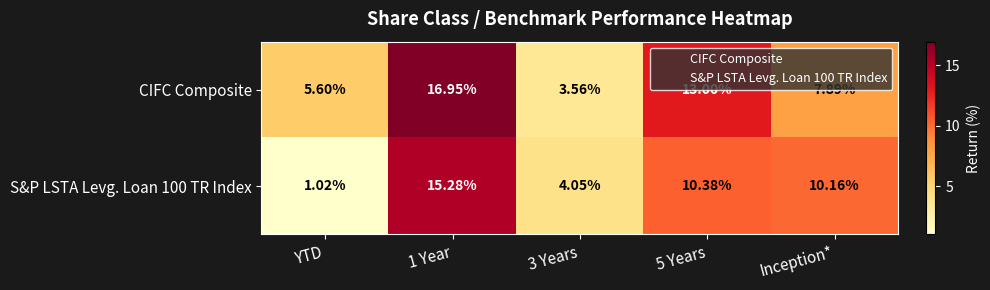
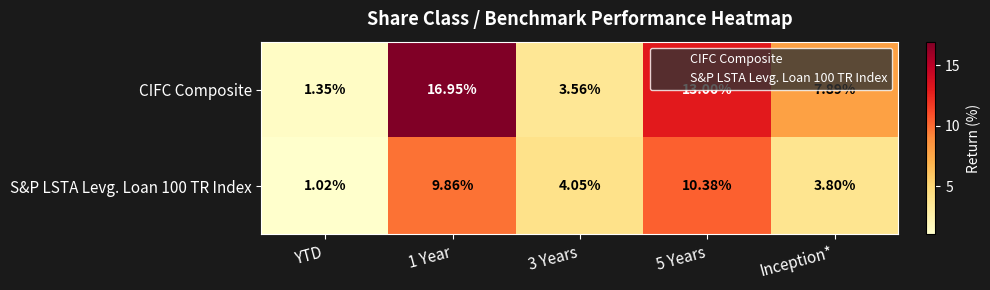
  {
    "CIFC Composite": {
-     "YTD": "5.60%",
+     "YTD": "1.35%",
      "1 Year": "16.95%",
      "3 Years": "3.56%"
    },
    "S&P LSTA Levg. Loan 100 TR Index": {
      "YTD": "1.02%",
-     "1 Year": "15.28%",
+     "1 Year": "9.86%",
      "3 Years": "4.05%",
      "5 Years": "10.38%",
-     "Inception*": "10.16%"
+     "Inception*": "3.80%"
    }
  }
